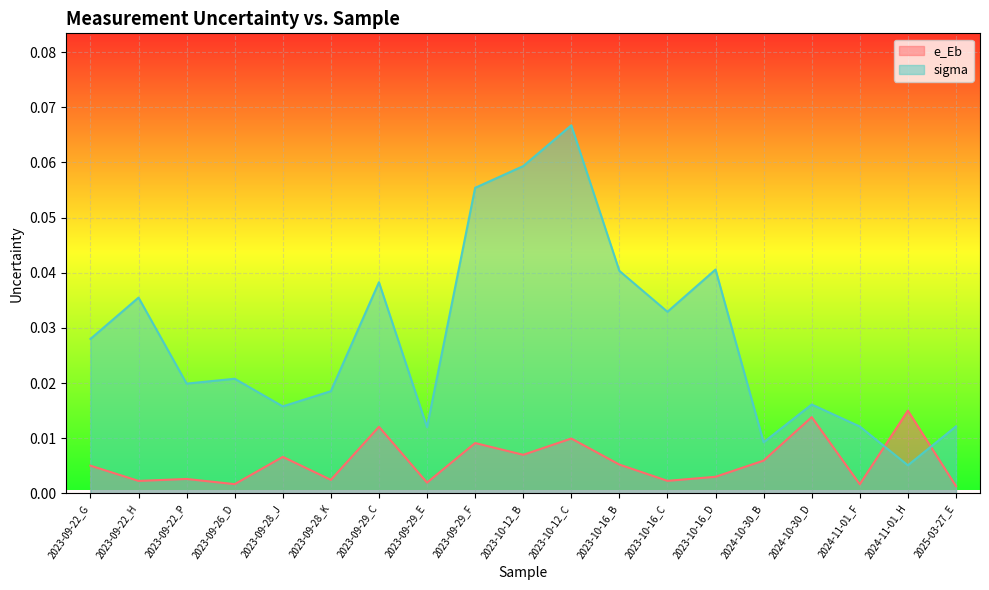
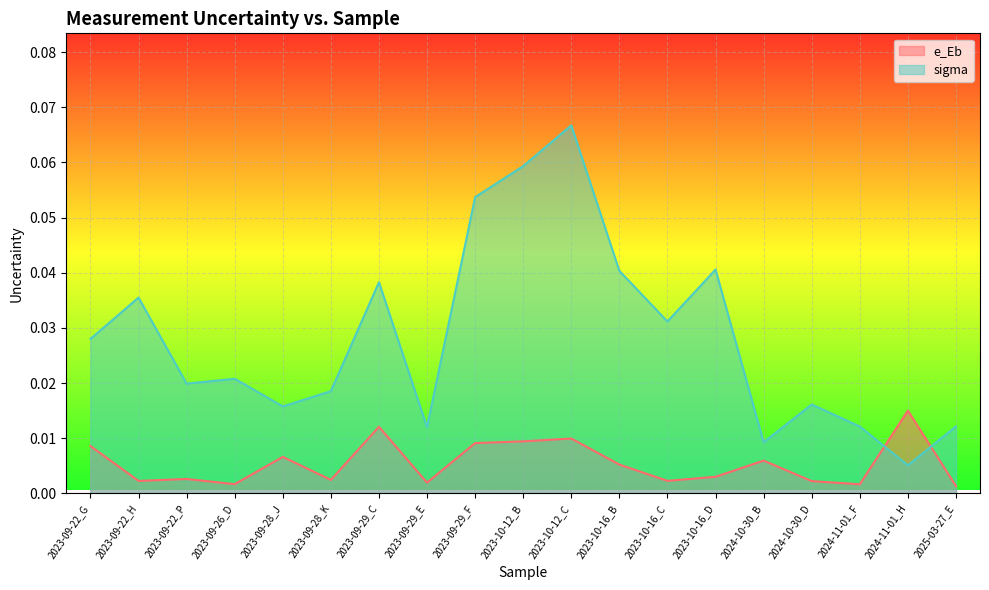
  {
    "e_Eb": {
-     "2023-09-22_G": 0.005,
+     "2023-09-22_G": 0.009,
      "2023-09-22_H": 0.002,
      "2023-09-22_P": 0.003,
      "2023-09-26_D": 0.002,
      "2023-09-28_J": 0.007,
      "2023-09-28_K": 0.002,
      "2023-09-29_C": 0.012,
      "2023-09-29_E": 0.002,
      "2023-09-29_F": 0.009,
-     "2023-10-12_B": 0.007,
+     "2023-10-12_B": 0.009,
      "2023-10-12_C": 0.010,
      "2023-10-16_B": 0.005,
      "2023-10-16_C": 0.002,
      "2023-10-16_D": 0.003,
      "2024-10-30_B": 0.006,
-     "2024-10-30_D": 0.014,
+     "2024-10-30_D": 0.002,
      "2024-11-01_F": 0.002,
      "2024-11-01_H": 0.015,
      "2025-03-27_E": 0.001
    },
    "sigma": {
      "2023-09-22_G": 0.028,
      "2023-09-22_H": 0.035,
      "2023-09-22_P": 0.020,
      "2023-09-26_D": 0.021,
      "2023-09-28_J": 0.016,
      "2023-09-28_K": 0.019,
      "2023-09-29_C": 0.038,
      "2023-09-29_E": 0.012,
-     "2023-09-29_F": 0.055,
+     "2023-09-29_F": 0.054,
      "2023-10-12_B": 0.059,
      "2023-10-12_C": 0.067,
      "2023-10-16_B": 0.040,
-     "2023-10-16_C": 0.033,
+     "2023-10-16_C": 0.031,
      "2023-10-16_D": 0.041,
      "2024-10-30_B": 0.009,
      "2024-10-30_D": 0.016,
      "2024-11-01_F": 0.012,
      "2024-11-01_H": 0.005,
      "2025-03-27_E": 0.012
    }
  }
